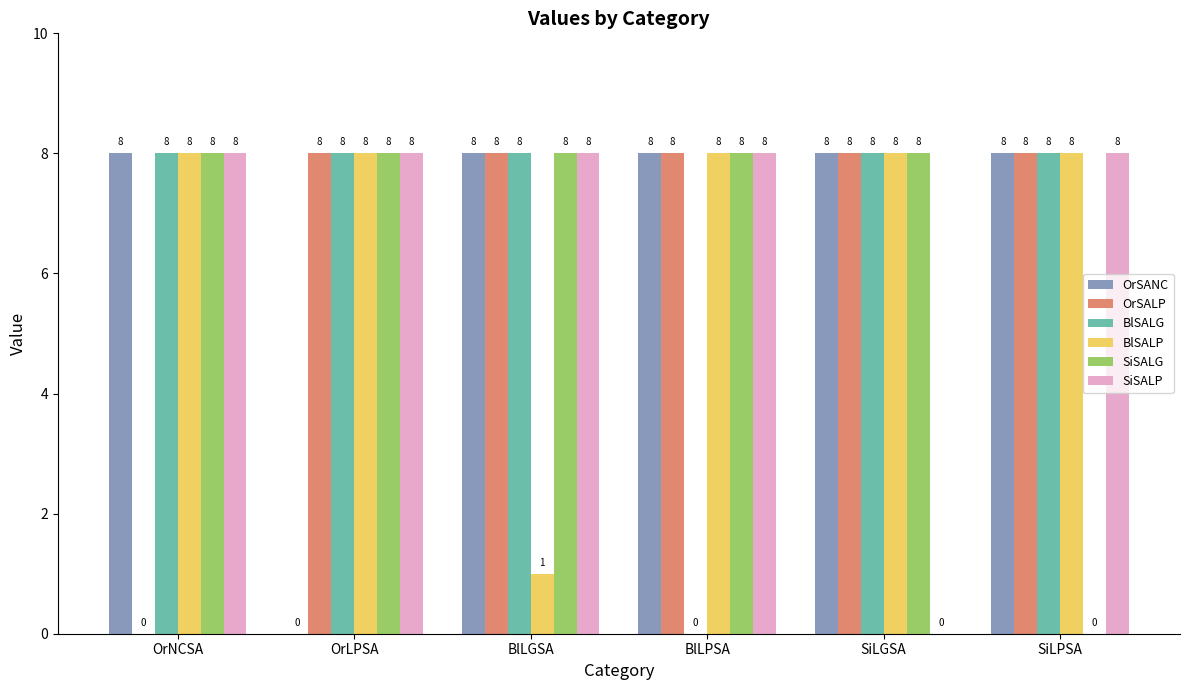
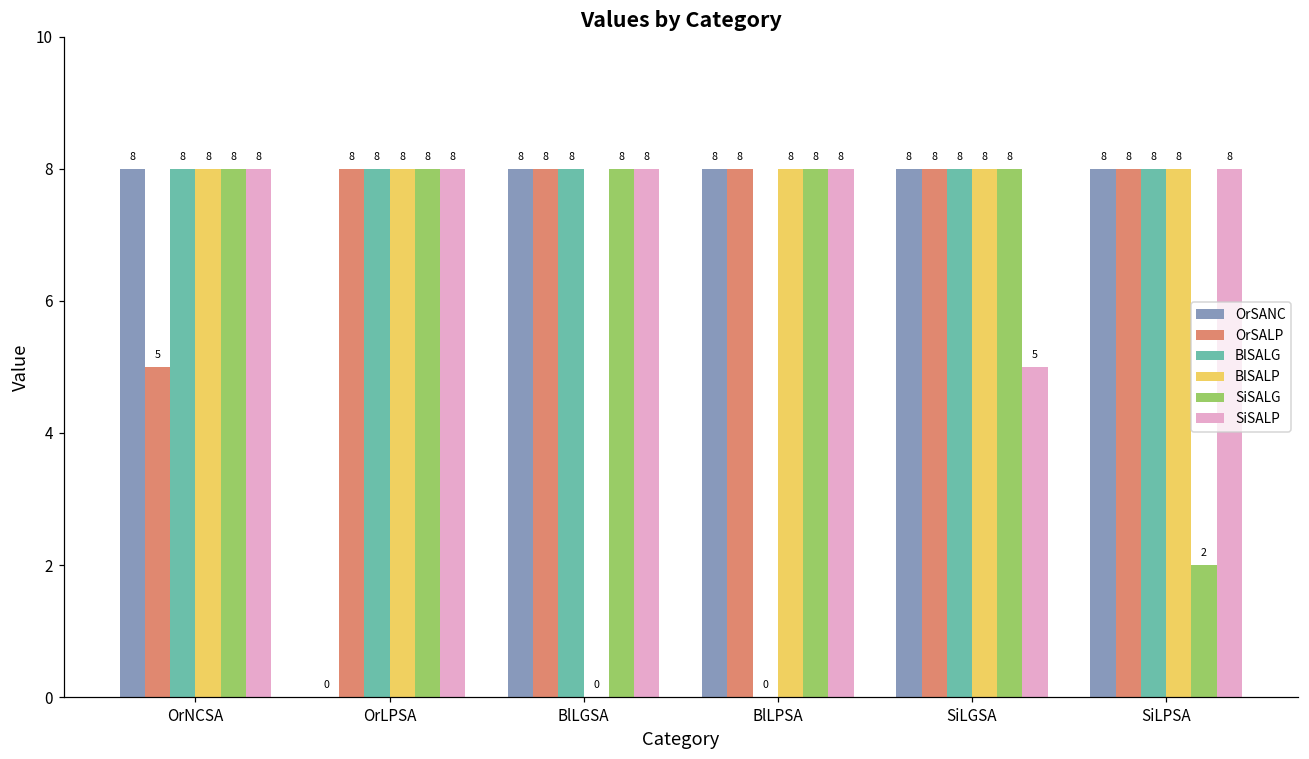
  {
    "OrSALP": {
-     "OrNCSA": 0,
+     "OrNCSA": 5,
      "OrLPSA": 8,
      "BlLGSA": 8,
      "BlLPSA": 8,
      "SiLGSA": 8,
      "SiLPSA": 8
    },
    "BlSALP": {
      "OrNCSA": 8,
      "OrLPSA": 8,
-     "BlLGSA": 1,
+     "BlLGSA": 0,
      "BlLPSA": 8,
      "SiLGSA": 8,
      "SiLPSA": 8
    },
    "SiSALG": {
      "OrNCSA": 8,
      "OrLPSA": 8,
      "BlLGSA": 8,
      "BlLPSA": 8,
      "SiLGSA": 8,
-     "SiLPSA": 0
+     "SiLPSA": 2
    },
    "SiSALP": {
      "OrNCSA": 8,
      "OrLPSA": 8,
      "BlLGSA": 8,
      "BlLPSA": 8,
-     "SiLGSA": 0,
+     "SiLGSA": 5,
      "SiLPSA": 8
    }
  }
